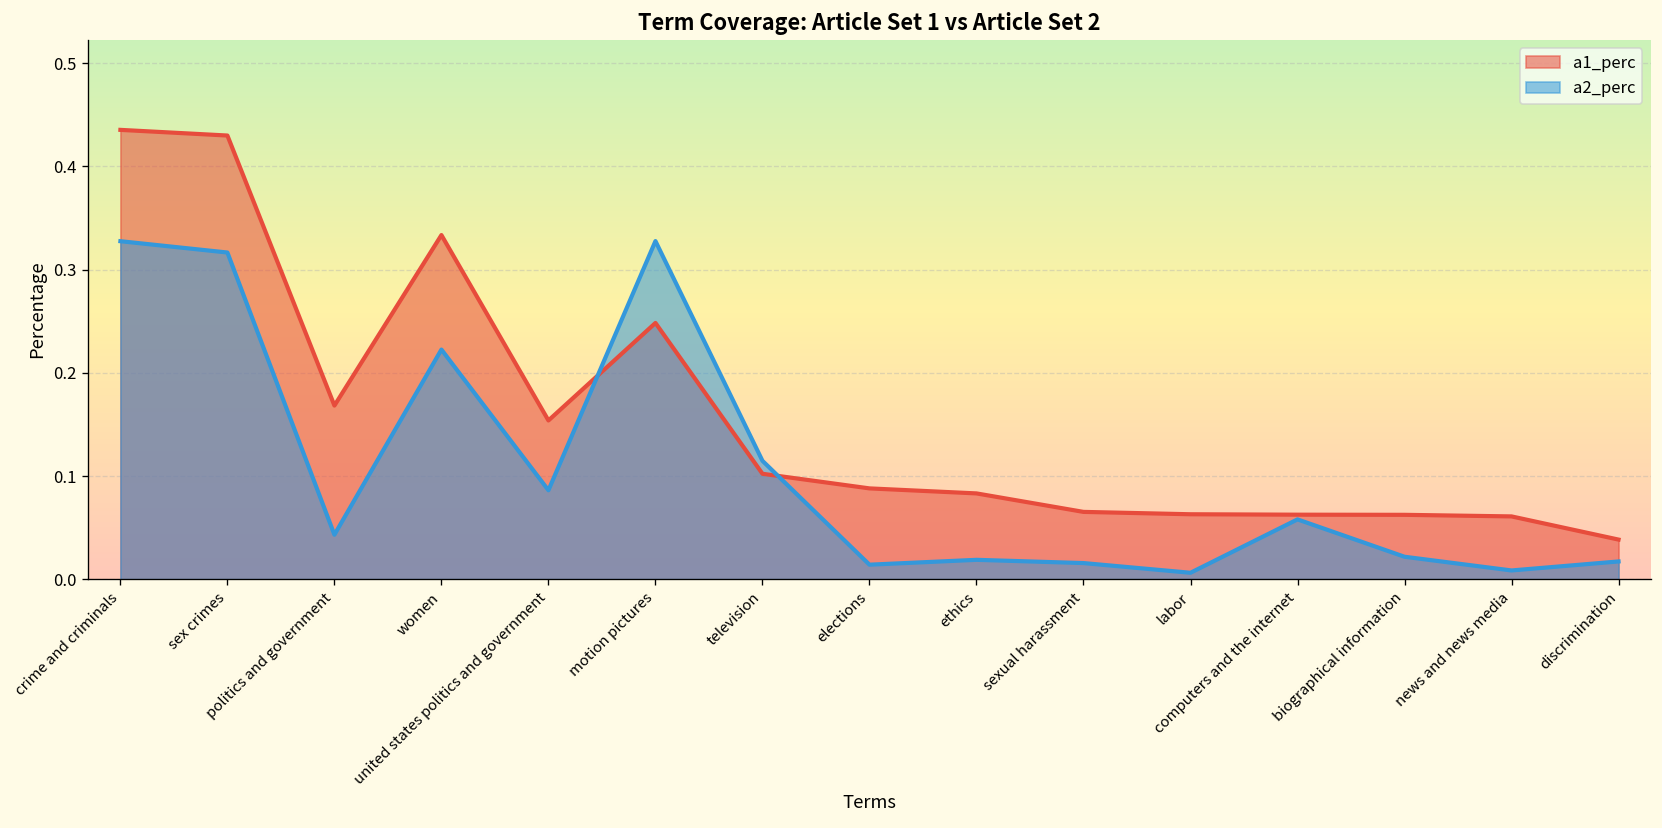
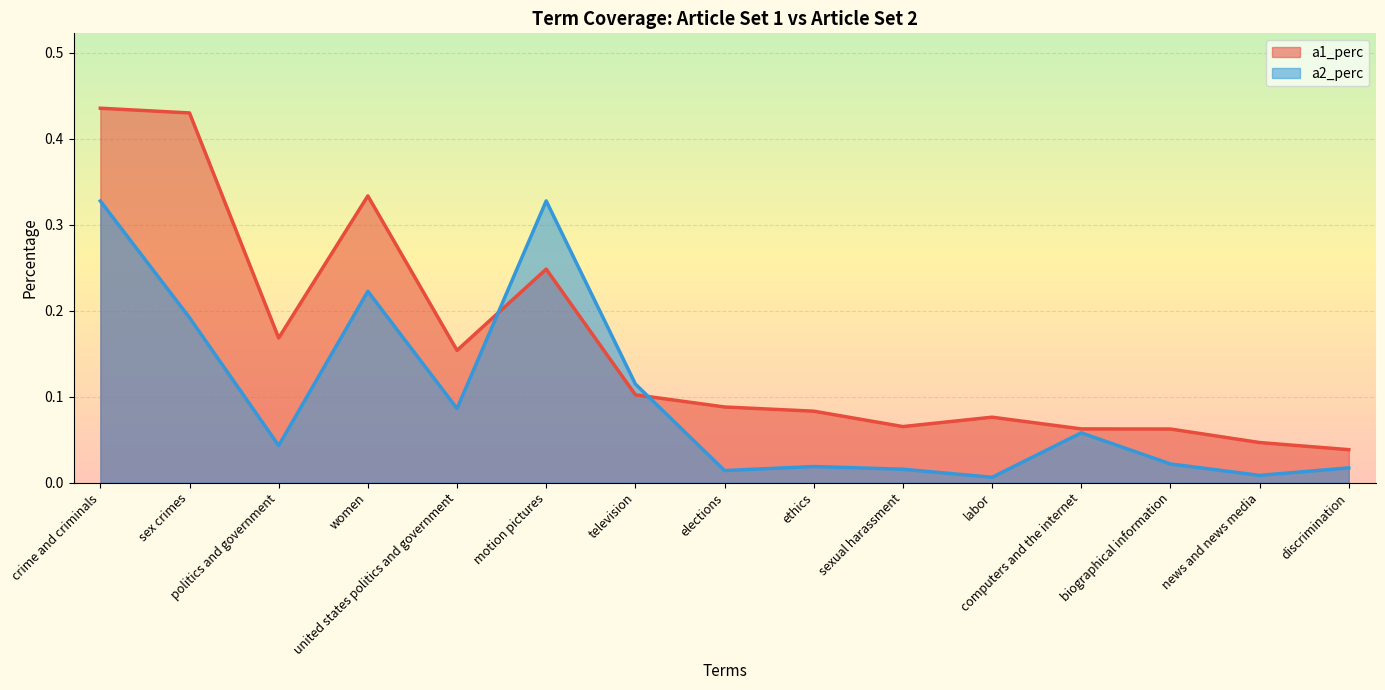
  {
    "a1_perc": {
      "crime and criminals": 0.44,
      "sex crimes": 0.43,
      "politics and government": 0.17,
      "women": 0.33,
      "united states politics and government": 0.15,
      "motion pictures": 0.25,
      "television": 0.10,
      "elections": 0.09,
      "ethics": 0.08,
      "sexual harassment": 0.07,
-     "labor": 0.06,
+     "labor": 0.08,
      "computers and the internet": 0.06,
      "biographical information": 0.06,
-     "news and news media": 0.06,
+     "news and news media": 0.05,
      "discrimination": 0.04
    },
    "a2_perc": {
      "crime and criminals": 0.33,
-     "sex crimes": 0.32,
+     "sex crimes": 0.19,
      "politics and government": 0.04,
      "women": 0.22,
      "united states politics and government": 0.09,
      "motion pictures": 0.33,
      "television": 0.11,
      "elections": 0.01,
      "ethics": 0.02,
      "sexual harassment": 0.02,
      "labor": 0.01,
      "computers and the internet": 0.06,
      "biographical information": 0.02,
      "news and news media": 0.01,
      "discrimination": 0.02
    }
  }
